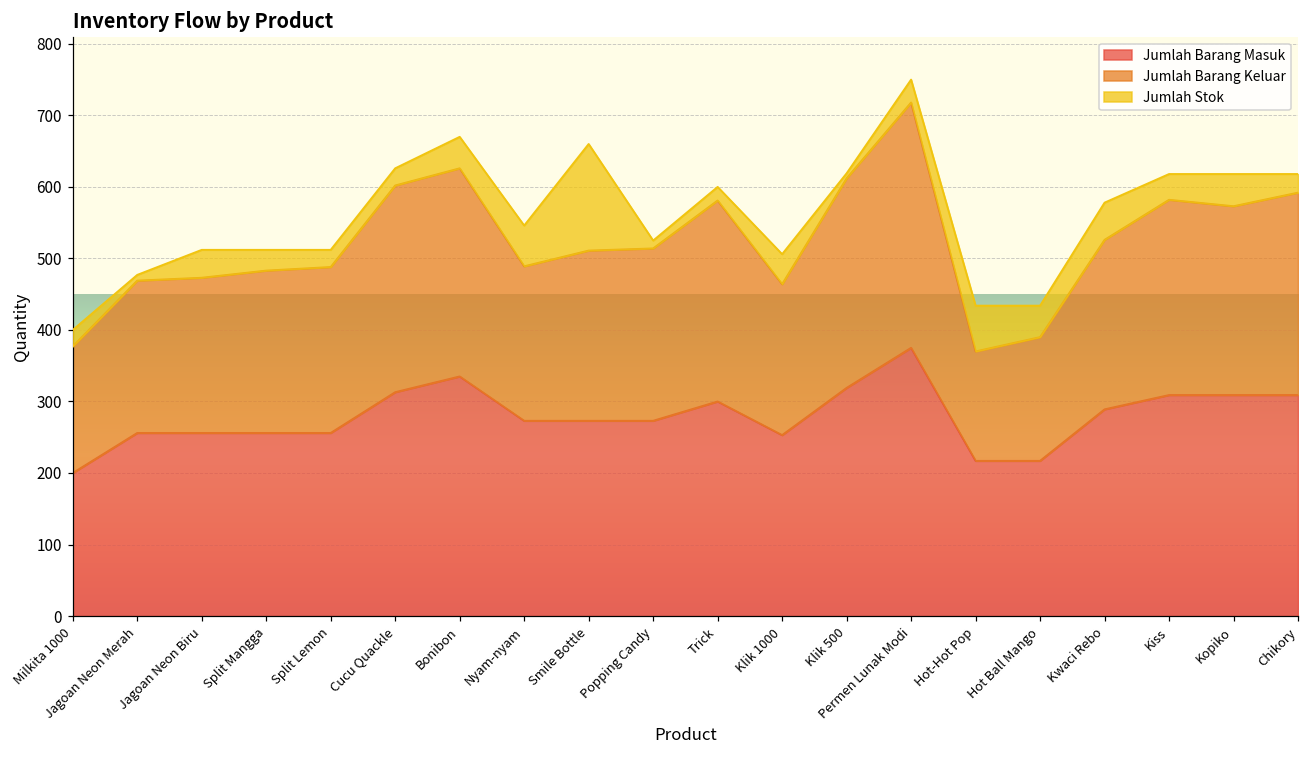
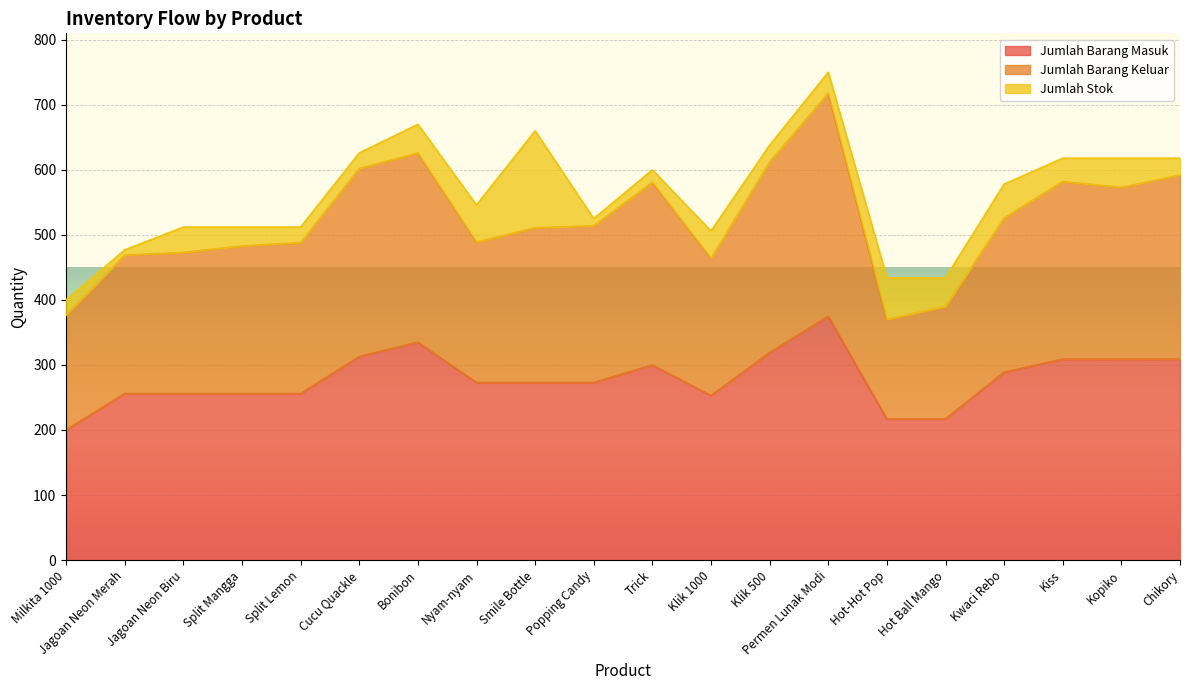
  {
    "Jumlah Stok": {
      "Milkita 1000": 20,
      "Jagoan Neon Merah": 10,
      "Jagoan Neon Biru": 40,
      "Split Mangga": 30,
      "Split Lemon": 20,
      "Cucu Quackle": 20,
      "Bonibon": 40,
      "Nyam-nyam": 60,
      "Smile Bottle": 150,
      "Popping Candy": 10,
      "Trick": 20,
      "Klik 1000": 40,
-     "Klik 500": 10,
+     "Klik 500": 30,
      "Permen Lunak Modi": 30,
      "Hot-Hot Pop": 60,
      "Hot Ball Mango": 40,
      "Kwaci Rebo": 50,
      "Kiss": 40,
      "Kopiko": 50,
      "Chikory": 30
    }
  }
